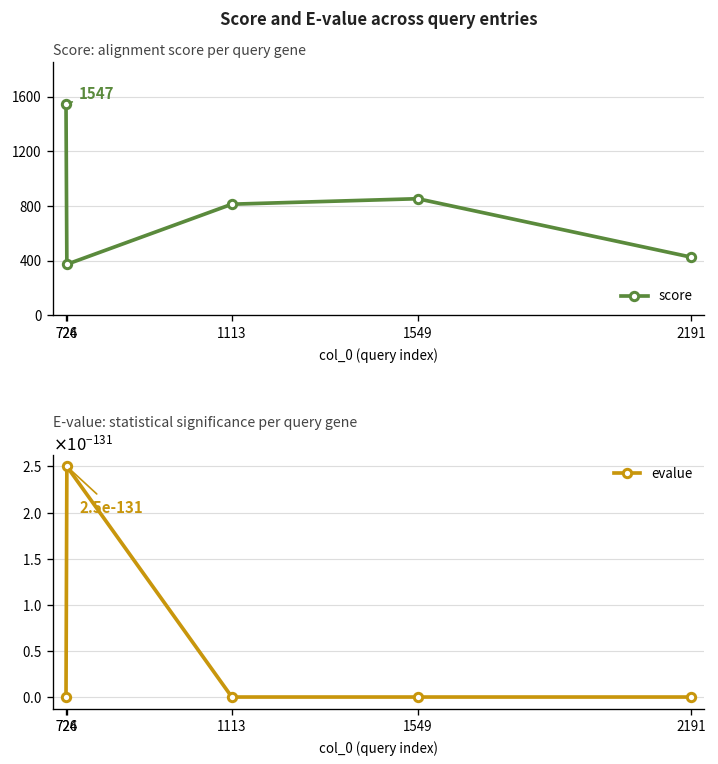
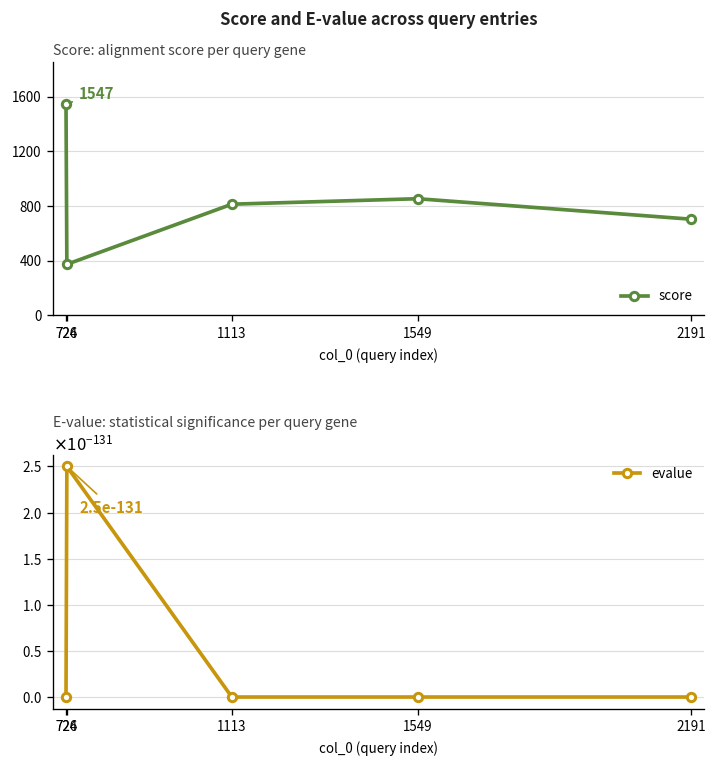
  {
    "Score: alignment score per query gene": {
      "1113": 810,
      "1549": 850,
-     "2191": 430
+     "2191": 700
    },
    "E-value: statistical significance per query gene": {
      "1113": 0.000000000000,
      "1549": 0.000000000000,
      "2191": 0.000000000000
    }
  }
